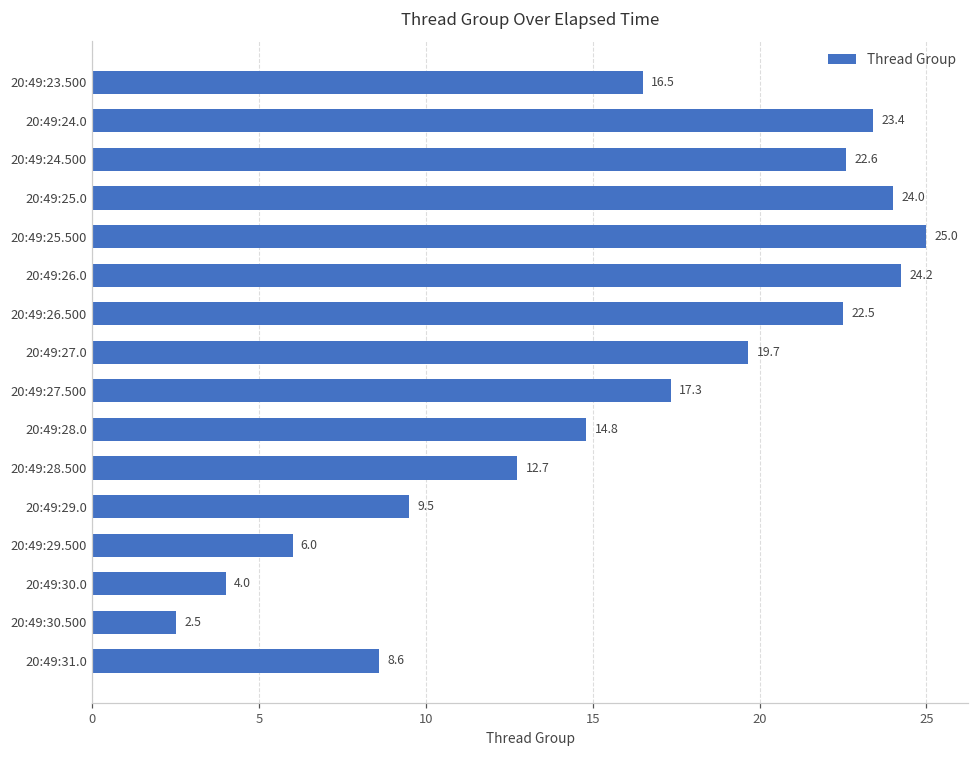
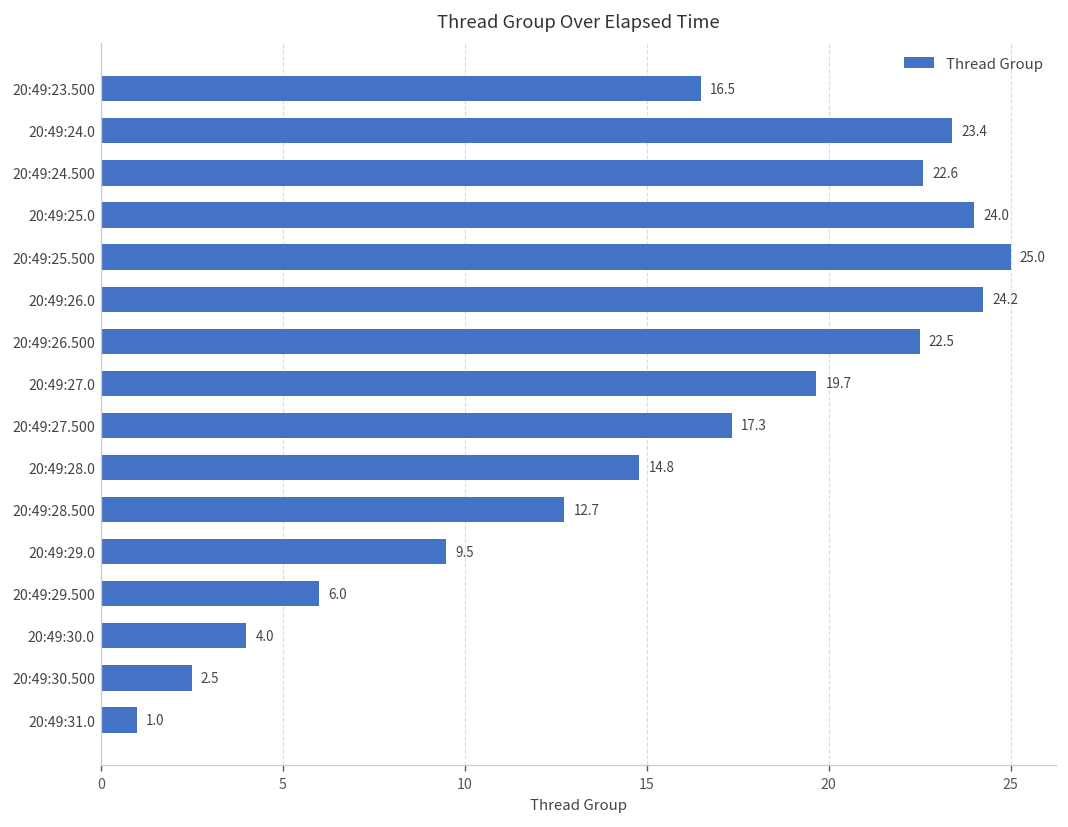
  {
    "20:49:23.500": 16.5,
    "20:49:24.0": 23.4,
    "20:49:24.500": 22.6,
    "20:49:25.0": 24.0,
    "20:49:25.500": 25.0,
    "20:49:26.0": 24.2,
    "20:49:26.500": 22.5,
    "20:49:27.0": 19.7,
    "20:49:27.500": 17.3,
    "20:49:28.0": 14.8,
    "20:49:28.500": 12.7,
    "20:49:29.0": 9.5,
    "20:49:29.500": 6.0,
    "20:49:30.0": 4.0,
    "20:49:30.500": 2.5,
-   "20:49:31.0": 8.6
+   "20:49:31.0": 1.0
  }
